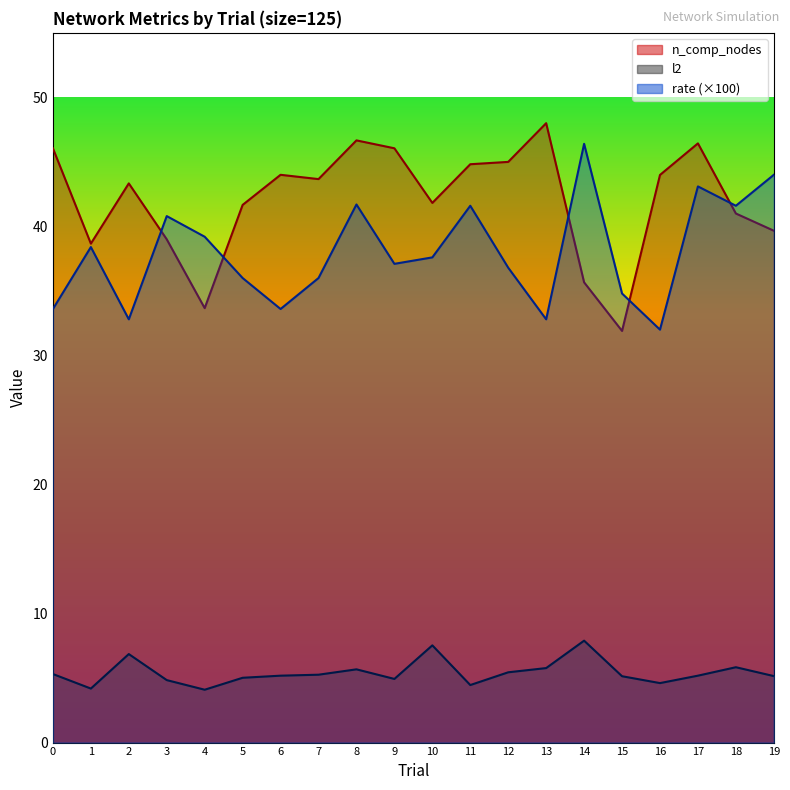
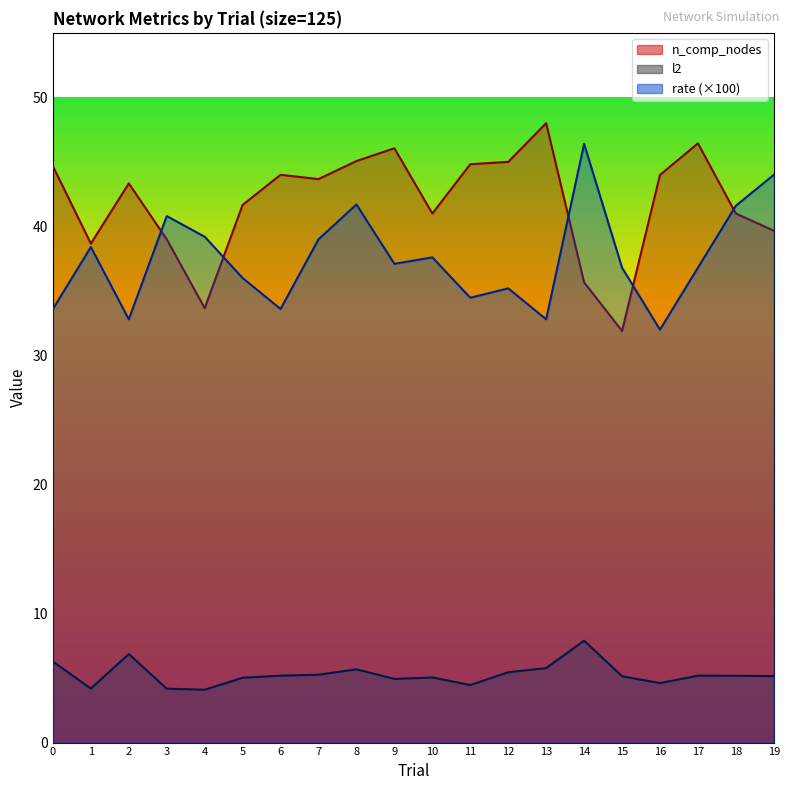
  {
    "n_comp_nodes": {
-     "0": 46.1,
+     "0": 44.7,
      "1": 38.7,
      "2": 43.3,
      "3": 39.0,
      "4": 33.7,
      "5": 41.7,
      "6": 44.0,
      "7": 43.7,
-     "8": 46.7,
+     "8": 45.1,
      "9": 46.1,
-     "10": 41.8,
+     "10": 41.0,
      "11": 44.8,
      "12": 45.0,
      "13": 48.0,
      "14": 35.7,
      "15": 31.9,
      "16": 44.0,
      "17": 46.4,
      "18": 41.0,
      "19": 39.7
    },
    "l2": {
-     "0": 5.3,
+     "0": 6.3,
      "1": 4.2,
      "2": 6.9,
-     "3": 4.8,
+     "3": 4.2,
      "4": 4.1,
      "5": 5.0,
      "6": 5.2,
      "7": 5.3,
      "8": 5.7,
      "9": 4.9,
-     "10": 7.5,
+     "10": 5.0,
      "11": 4.5,
      "12": 5.4,
      "13": 5.8,
      "14": 7.9,
      "15": 5.1,
      "16": 4.6,
      "17": 5.2,
-     "18": 5.8,
+     "18": 5.2,
      "19": 5.2
    },
    "rate (×100)": {
      "0": 33.6,
      "1": 38.4,
      "2": 32.8,
      "3": 40.8,
      "4": 39.2,
      "5": 36.0,
      "6": 33.6,
-     "7": 36.0,
+     "7": 39.0,
      "8": 41.7,
      "9": 37.1,
      "10": 37.6,
-     "11": 41.6,
-     "12": 36.8,
+     "11": 34.5,
+     "12": 35.2,
      "13": 32.8,
      "14": 46.4,
-     "15": 34.8,
+     "15": 36.8,
      "16": 32.0,
-     "17": 43.1,
+     "17": 36.8,
      "18": 41.6,
      "19": 44.0
    }
  }
